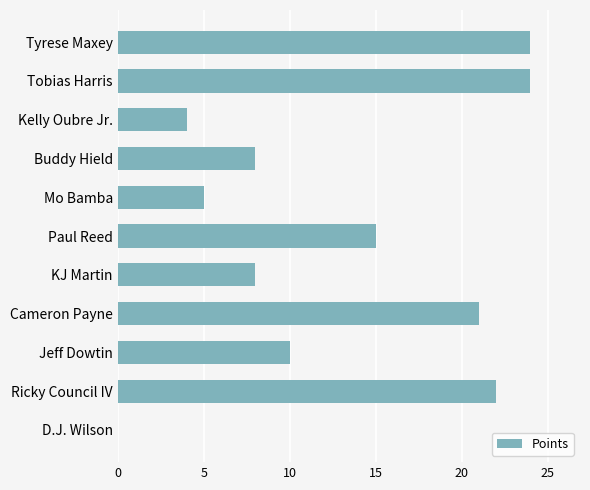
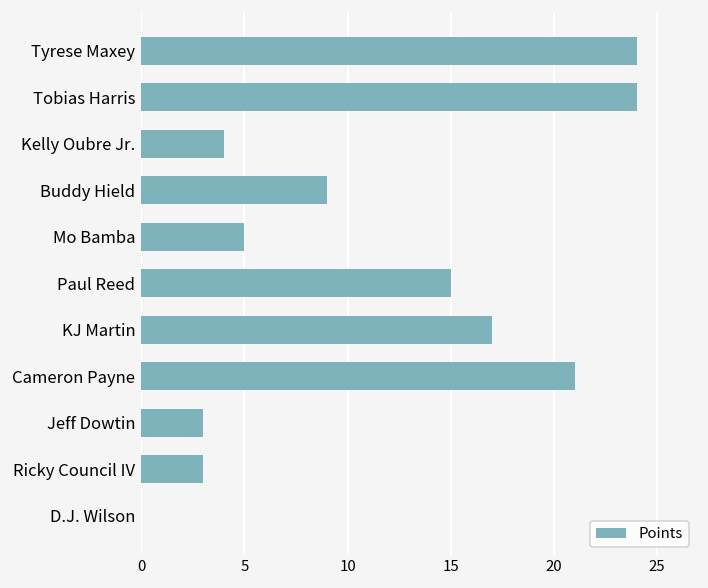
  {
    "Tyrese Maxey": 24,
    "Tobias Harris": 24,
    "Kelly Oubre Jr.": 4,
-   "Buddy Hield": 8,
+   "Buddy Hield": 9,
    "Mo Bamba": 5,
    "Paul Reed": 15,
-   "KJ Martin": 8,
+   "KJ Martin": 17,
    "Cameron Payne": 21,
-   "Jeff Dowtin": 10,
-   "Ricky Council IV": 22,
+   "Jeff Dowtin": 3,
+   "Ricky Council IV": 3,
    "D.J. Wilson": 0
  }
